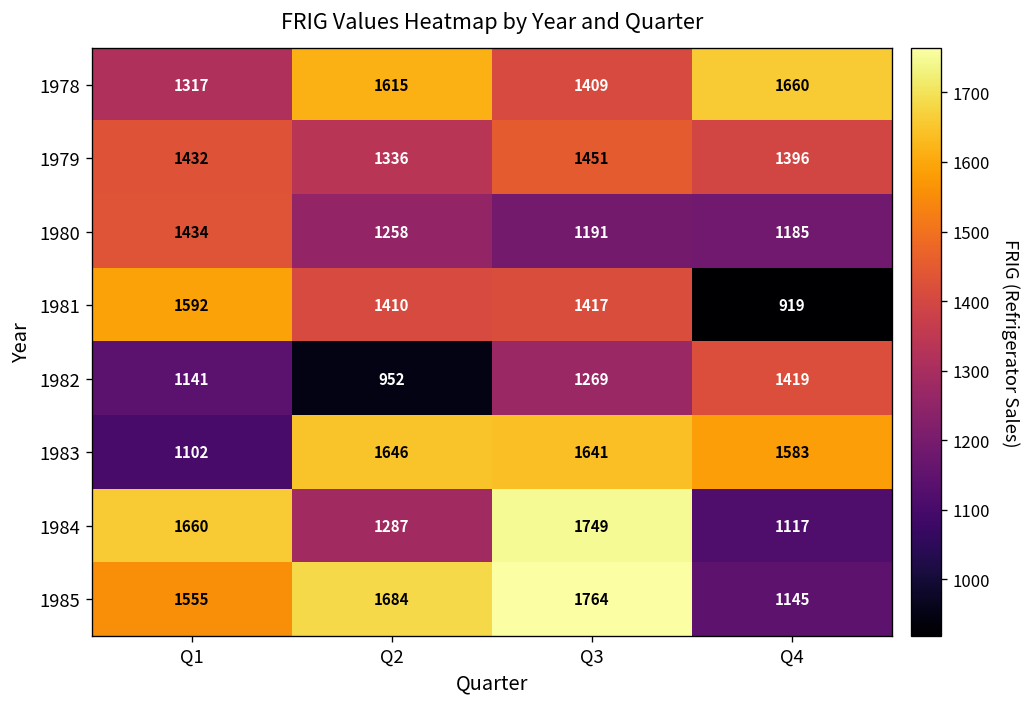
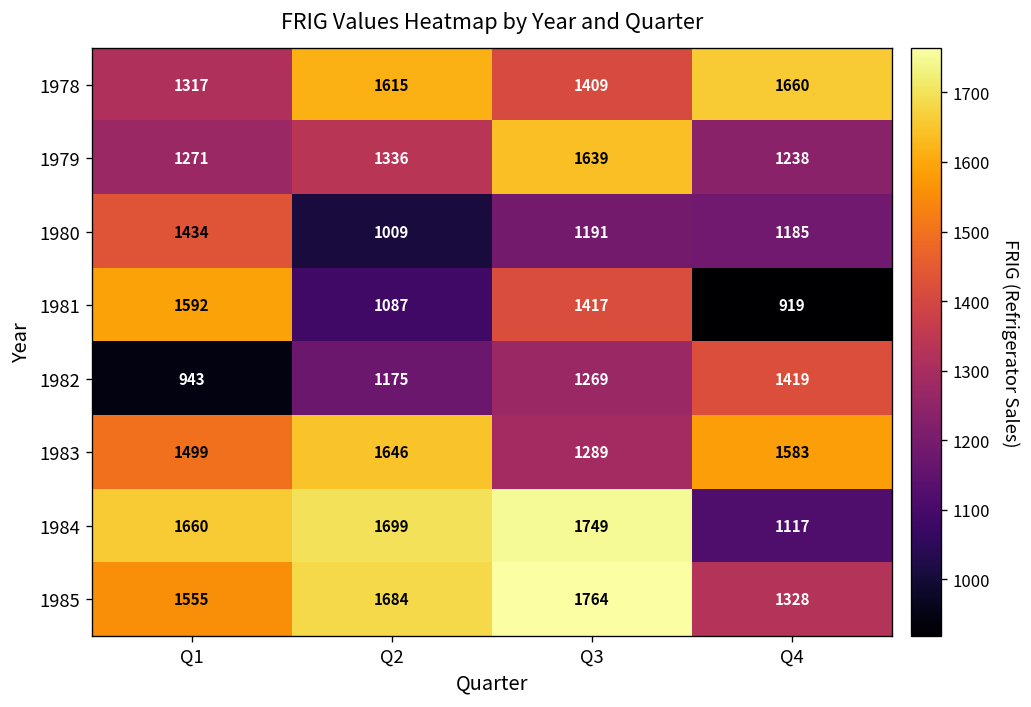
  {
    "1978": {
      "Q1": 1317,
      "Q2": 1615,
      "Q3": 1409,
      "Q4": 1660
    },
    "1979": {
-     "Q1": 1432,
+     "Q1": 1271,
      "Q2": 1336,
-     "Q3": 1451,
-     "Q4": 1396
+     "Q3": 1639,
+     "Q4": 1238
    },
    "1980": {
      "Q1": 1434,
-     "Q2": 1258,
+     "Q2": 1009,
      "Q3": 1191,
      "Q4": 1185
    },
    "1981": {
      "Q1": 1592,
-     "Q2": 1410,
+     "Q2": 1087,
      "Q3": 1417,
      "Q4": 919
    },
    "1982": {
-     "Q1": 1141,
-     "Q2": 952,
+     "Q1": 943,
+     "Q2": 1175,
      "Q3": 1269,
      "Q4": 1419
    },
    "1983": {
-     "Q1": 1102,
+     "Q1": 1499,
      "Q2": 1646,
-     "Q3": 1641,
+     "Q3": 1289,
      "Q4": 1583
    },
    "1984": {
      "Q1": 1660,
-     "Q2": 1287,
+     "Q2": 1699,
      "Q3": 1749,
      "Q4": 1117
    },
    "1985": {
      "Q1": 1555,
      "Q2": 1684,
      "Q3": 1764,
-     "Q4": 1145
+     "Q4": 1328
    }
  }
